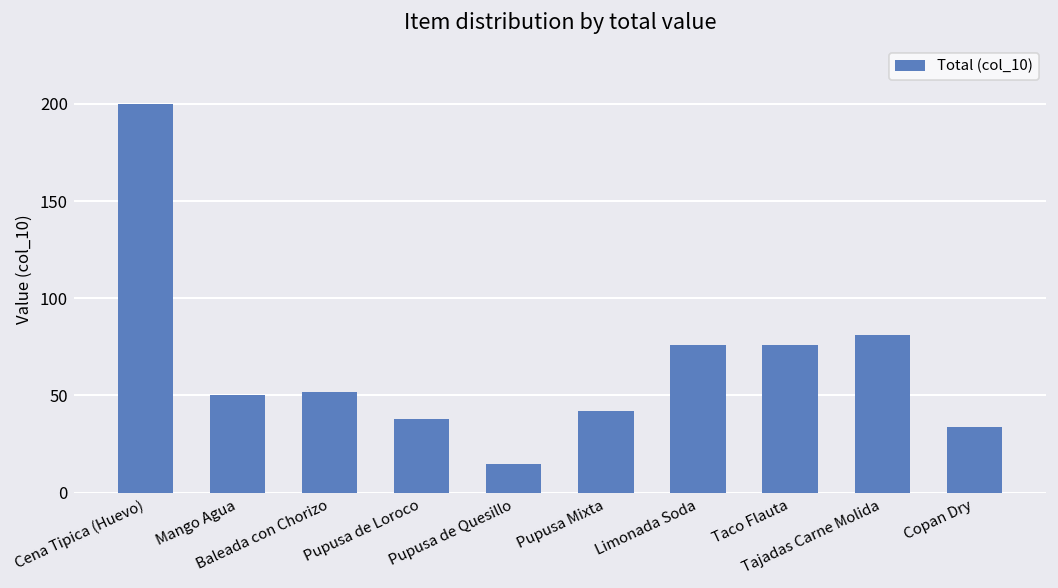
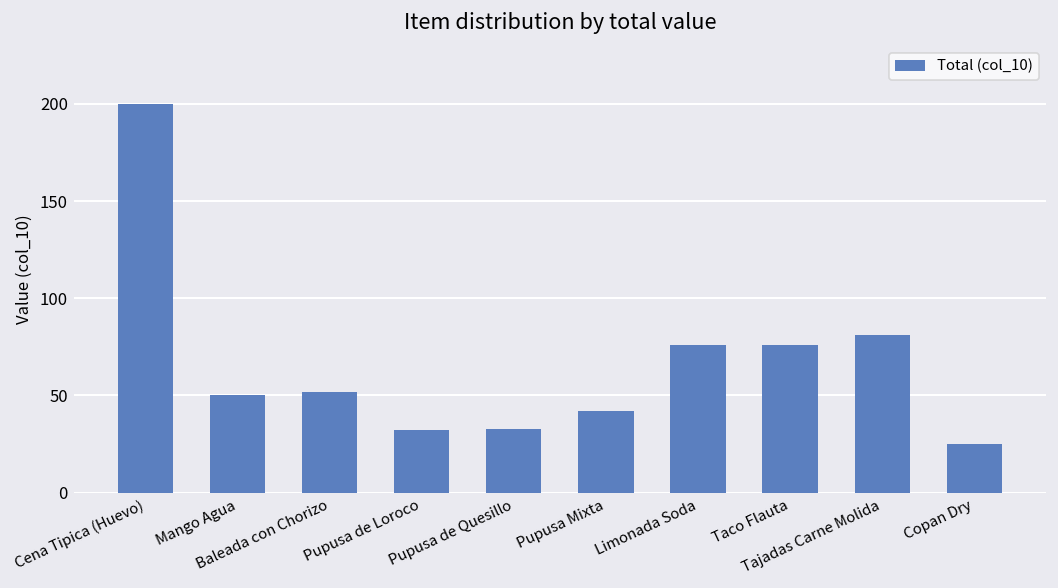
  {
    "Cena Tipica (Huevo)": 200,
    "Mango Agua": 50,
    "Baleada con Chorizo": 52,
-   "Pupusa de Loroco": 38,
-   "Pupusa de Quesillo": 15,
+   "Pupusa de Loroco": 32,
+   "Pupusa de Quesillo": 33,
    "Pupusa Mixta": 42,
    "Limonada Soda": 76,
    "Taco Flauta": 76,
    "Tajadas Carne Molida": 81,
-   "Copan Dry": 34
+   "Copan Dry": 25
  }
